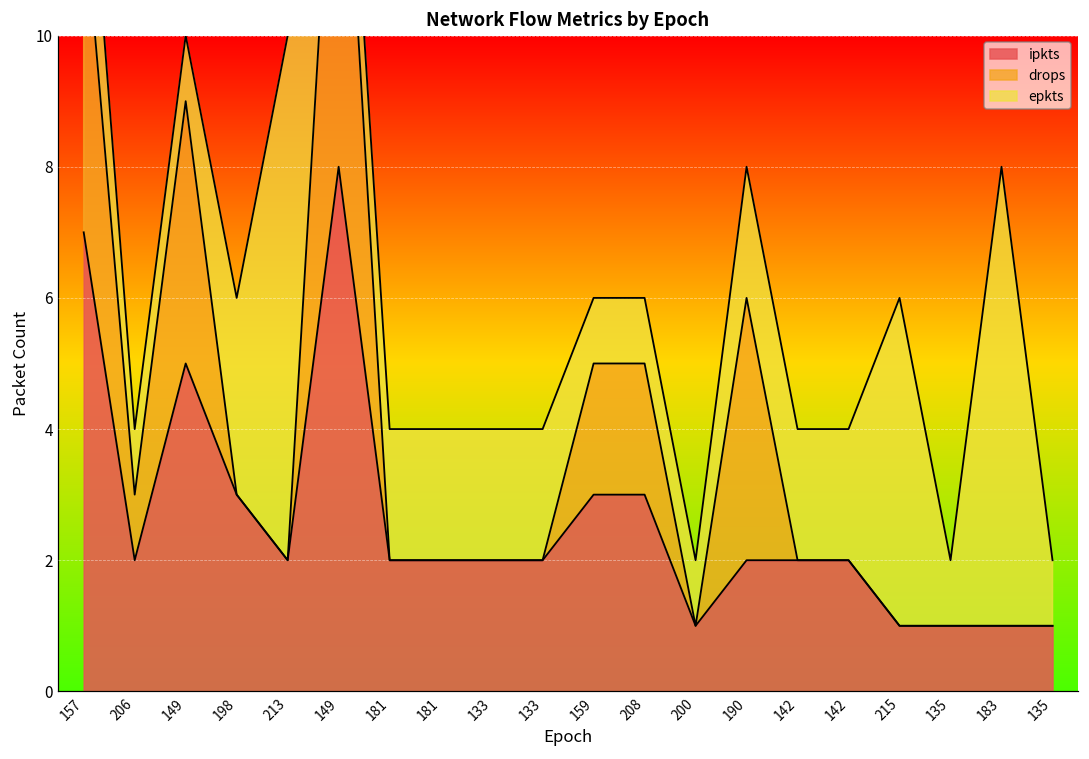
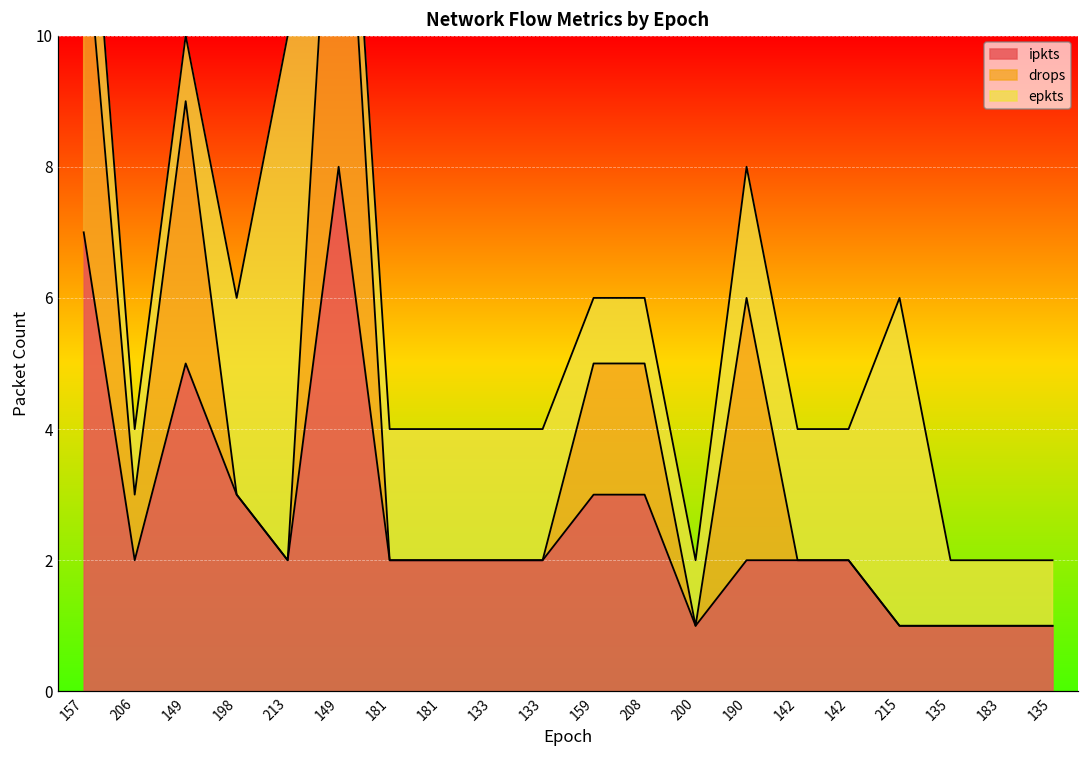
  {
    "ipkts": {
      "157": 7,
      "206": 2,
      "159": 3,
      "208": 3,
      "190": 2
    },
    "drops": {
      "206": 1,
      "159": 2,
      "208": 2,
      "190": 4
    },
    "epkts": {
      "206": 1,
      "198": 3,
      "213": 8,
      "159": 1,
      "208": 1,
      "200": 1,
      "190": 2,
      "215": 5,
-     "183": 7
+     "183": 1
    }
  }
